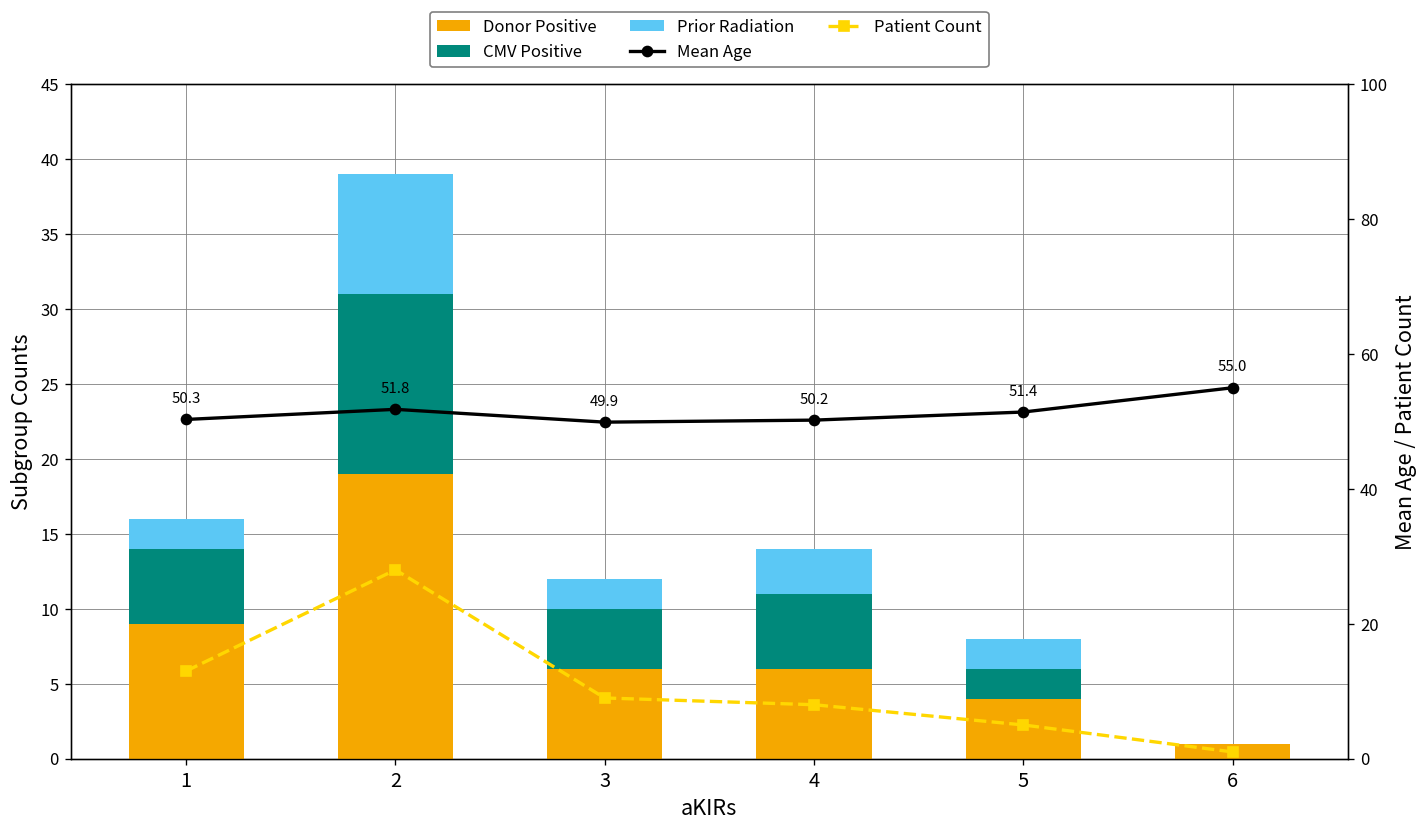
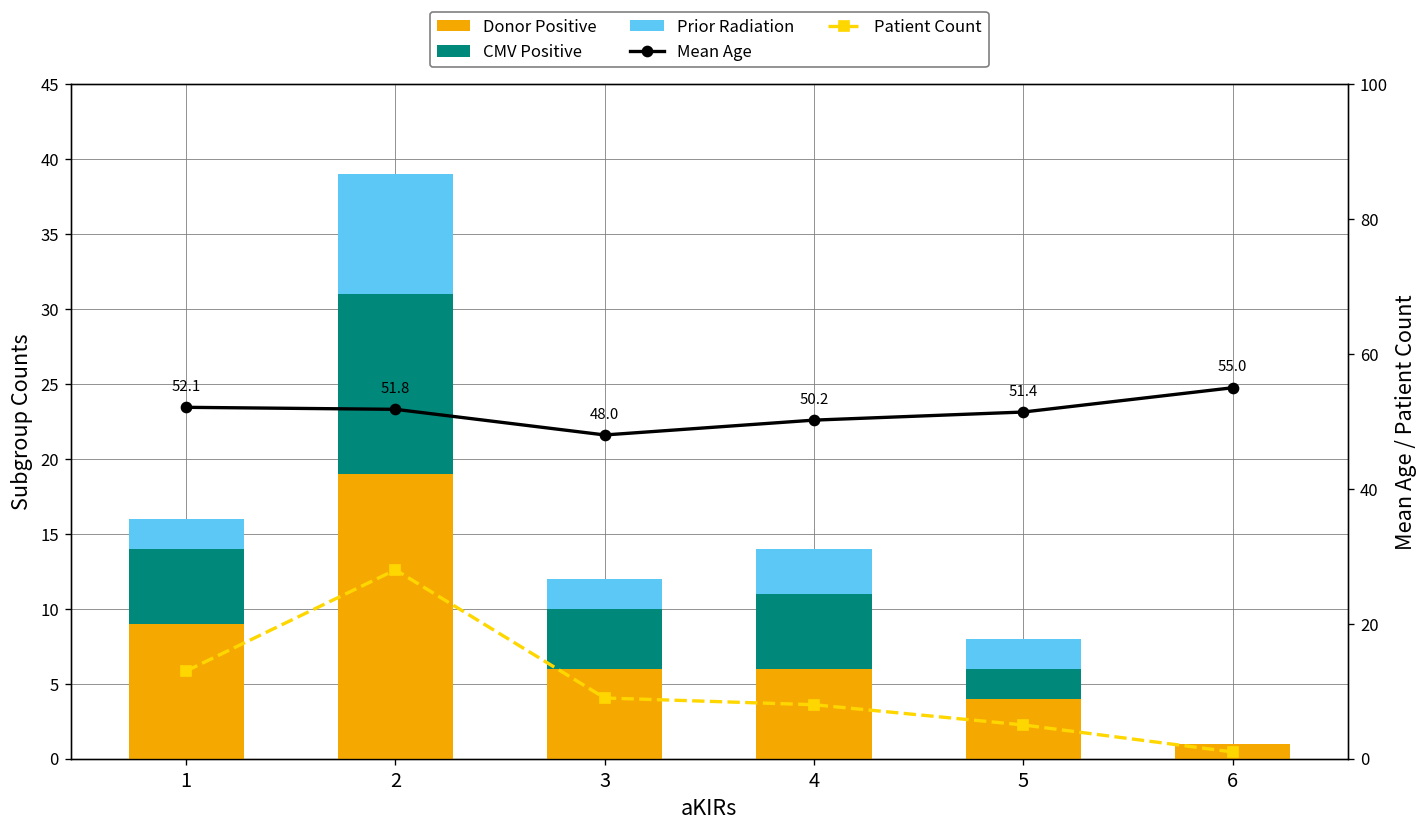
  {
    "Mean Age": {
-     "1": 50.3,
+     "1": 52.1,
      "2": 51.8,
-     "3": 49.9,
+     "3": 48.0,
      "4": 50.2,
      "5": 51.4,
      "6": 55.0
    }
  }
